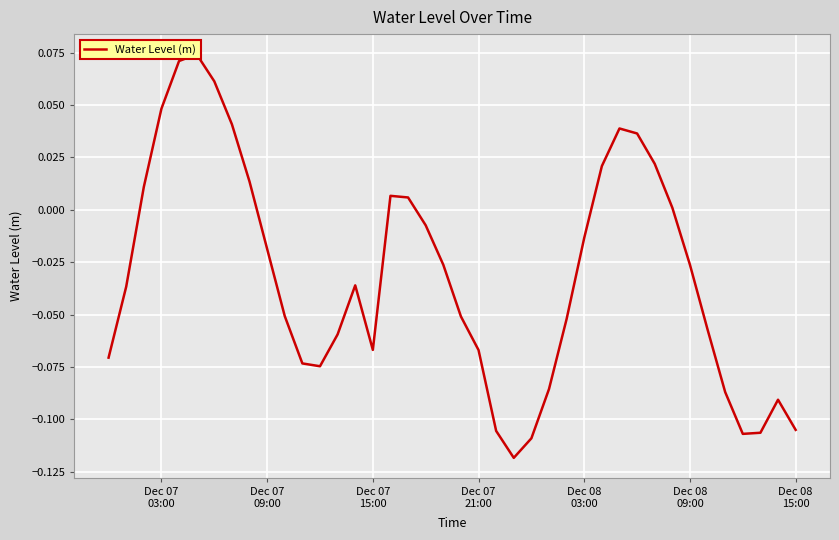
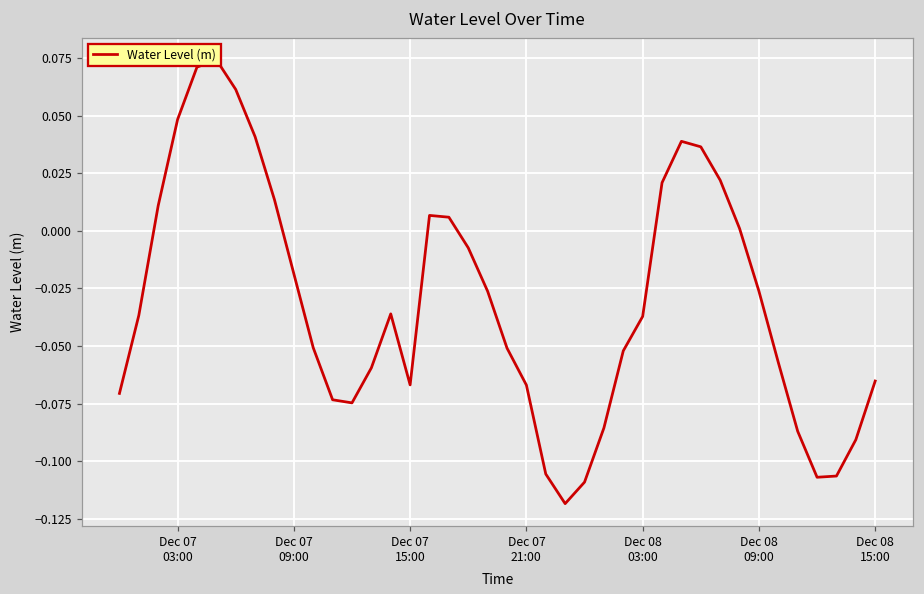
  {
    "Dec 07 03:00": 0.048,
    "Dec 07 09:00": -0.019,
    "Dec 07 15:00": -0.067,
    "Dec 07 21:00": -0.067,
-   "Dec 08 03:00": -0.013,
+   "Dec 08 03:00": -0.037,
    "Dec 08 09:00": -0.026,
-   "Dec 08 15:00": -0.105
+   "Dec 08 15:00": -0.065
  }
